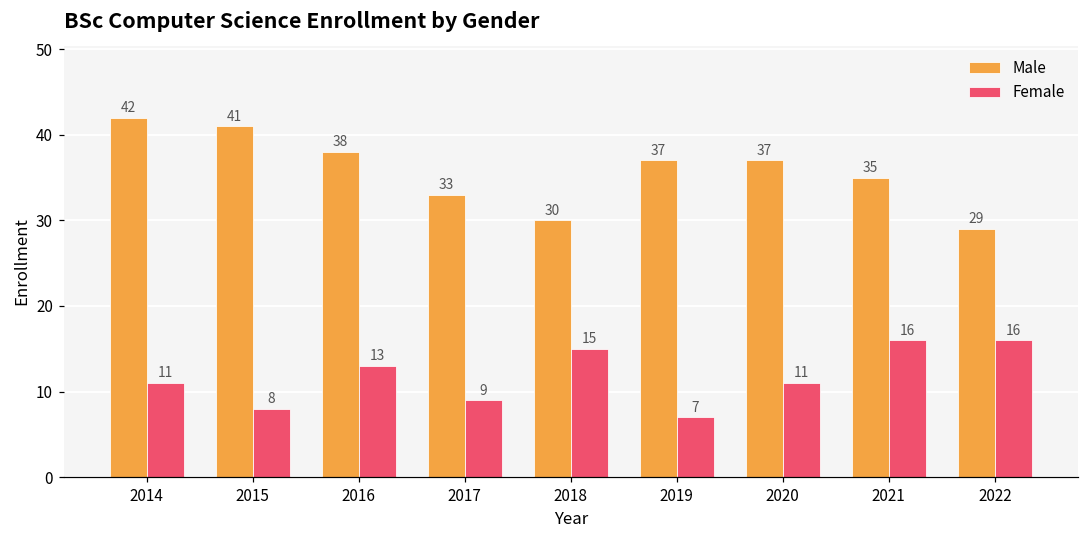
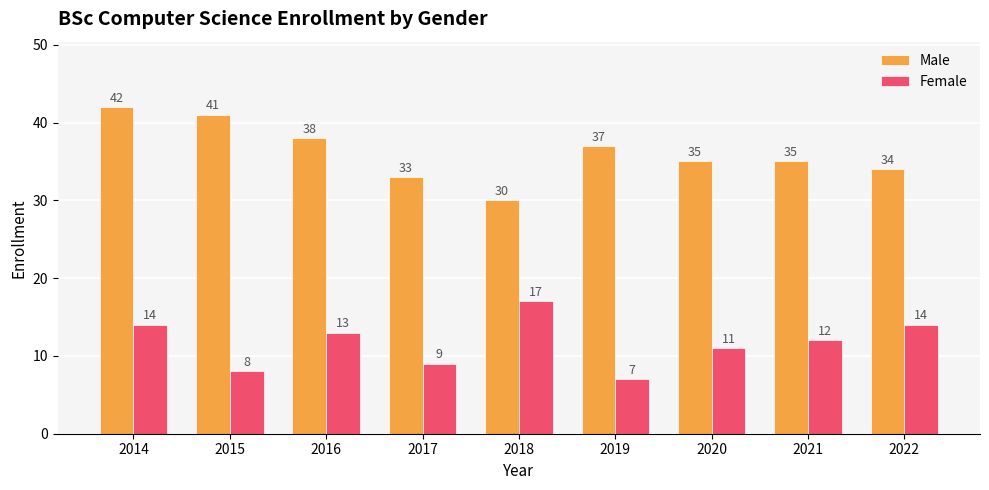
  {
    "Male": {
      "2014": 42,
      "2015": 41,
      "2016": 38,
      "2017": 33,
      "2018": 30,
      "2019": 37,
-     "2020": 37,
+     "2020": 35,
      "2021": 35,
-     "2022": 29
+     "2022": 34
    },
    "Female": {
-     "2014": 11,
+     "2014": 14,
      "2015": 8,
      "2016": 13,
      "2017": 9,
-     "2018": 15,
+     "2018": 17,
      "2019": 7,
      "2020": 11,
-     "2021": 16,
-     "2022": 16
+     "2021": 12,
+     "2022": 14
    }
  }
